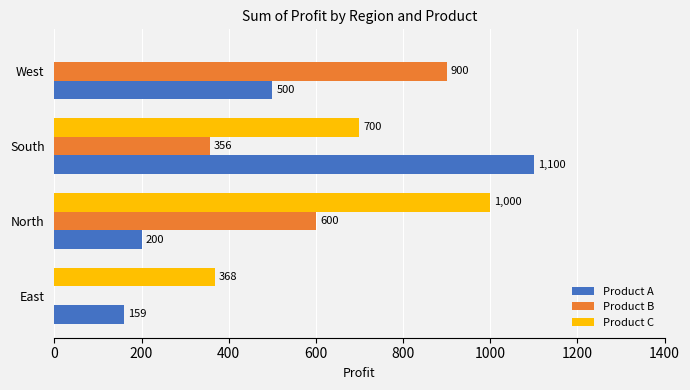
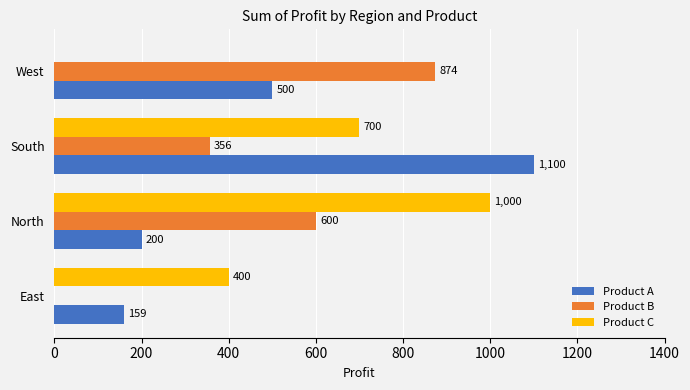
  {
    "Product A": {
      "West": "500",
      "South": "1,100",
      "North": "200",
      "East": "159"
    },
    "Product B": {
-     "West": "900",
+     "West": "874",
      "South": "356",
      "North": "600"
    },
    "Product C": {
      "South": "700",
      "North": "1,000",
-     "East": "368"
+     "East": "400"
    }
  }
